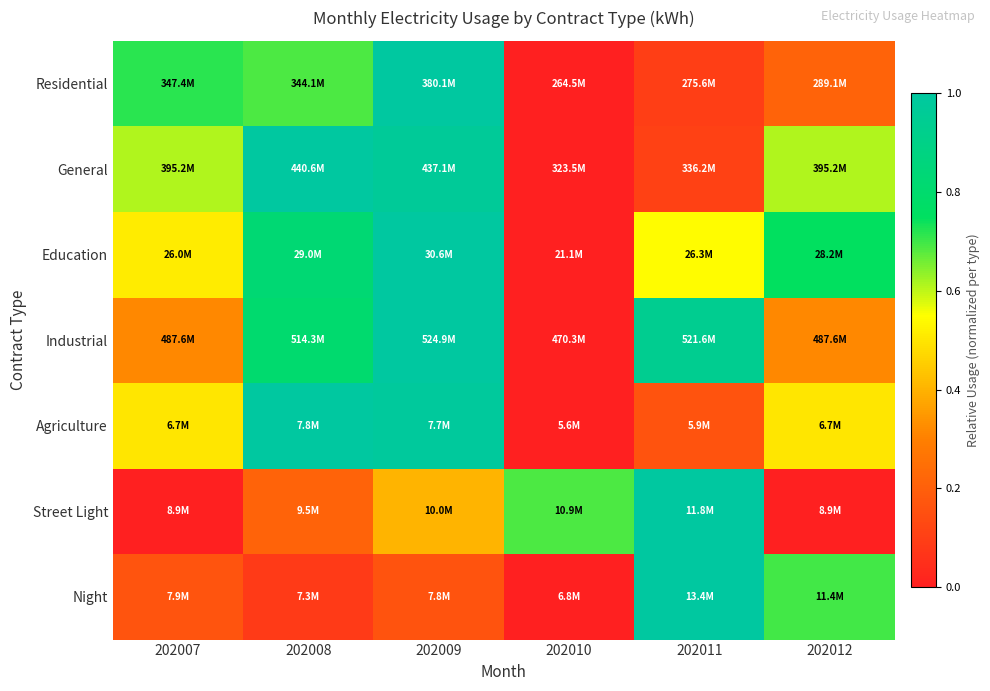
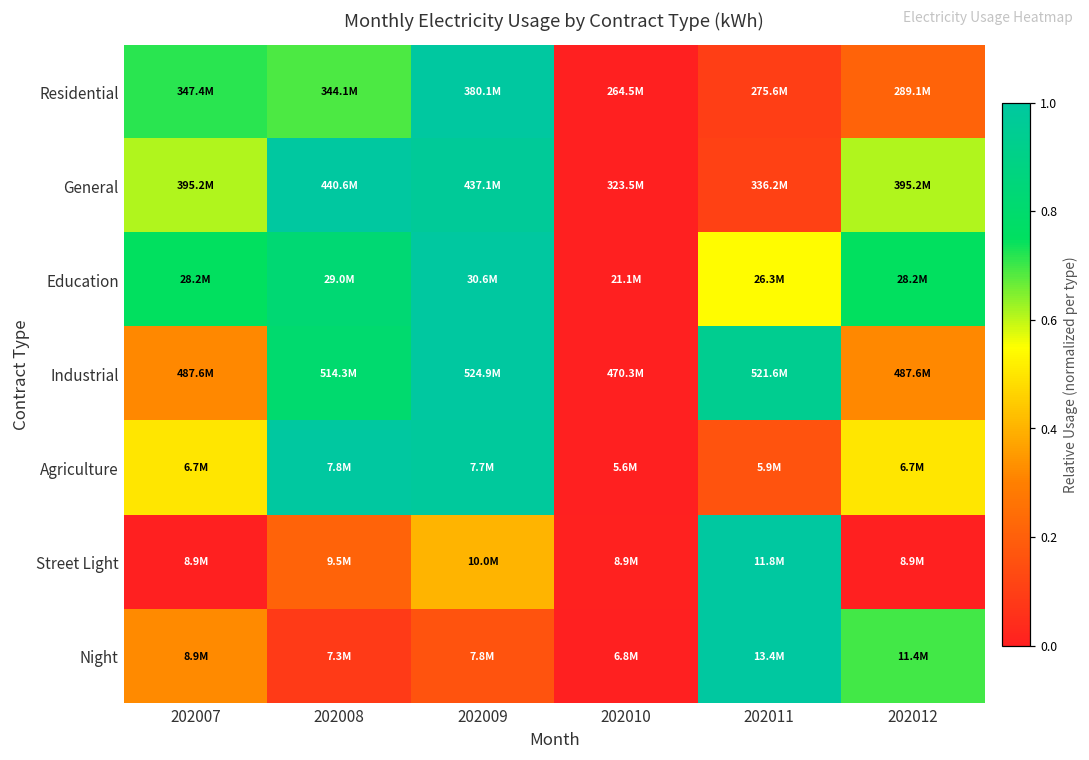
  {
    "Residential": {
      "202007": "347.4M",
      "202008": "344.1M",
      "202009": "380.1M",
      "202010": "264.5M",
      "202011": "275.6M",
      "202012": "289.1M"
    },
    "General": {
      "202007": "395.2M",
      "202008": "440.6M",
      "202009": "437.1M",
      "202010": "323.5M",
      "202011": "336.2M",
      "202012": "395.2M"
    },
    "Education": {
-     "202007": "26.0M",
+     "202007": "28.2M",
      "202008": "29.0M",
      "202009": "30.6M",
      "202010": "21.1M",
      "202011": "26.3M",
      "202012": "28.2M"
    },
    "Industrial": {
      "202007": "487.6M",
      "202008": "514.3M",
      "202009": "524.9M",
      "202010": "470.3M",
      "202011": "521.6M",
      "202012": "487.6M"
    },
    "Agriculture": {
      "202007": "6.7M",
      "202008": "7.8M",
      "202009": "7.7M",
      "202010": "5.6M",
      "202011": "5.9M",
      "202012": "6.7M"
    },
    "Street Light": {
      "202007": "8.9M",
      "202008": "9.5M",
      "202009": "10.0M",
-     "202010": "10.9M",
+     "202010": "8.9M",
      "202011": "11.8M",
      "202012": "8.9M"
    },
    "Night": {
-     "202007": "7.9M",
+     "202007": "8.9M",
      "202008": "7.3M",
      "202009": "7.8M",
      "202010": "6.8M",
      "202011": "13.4M",
      "202012": "11.4M"
    }
  }
